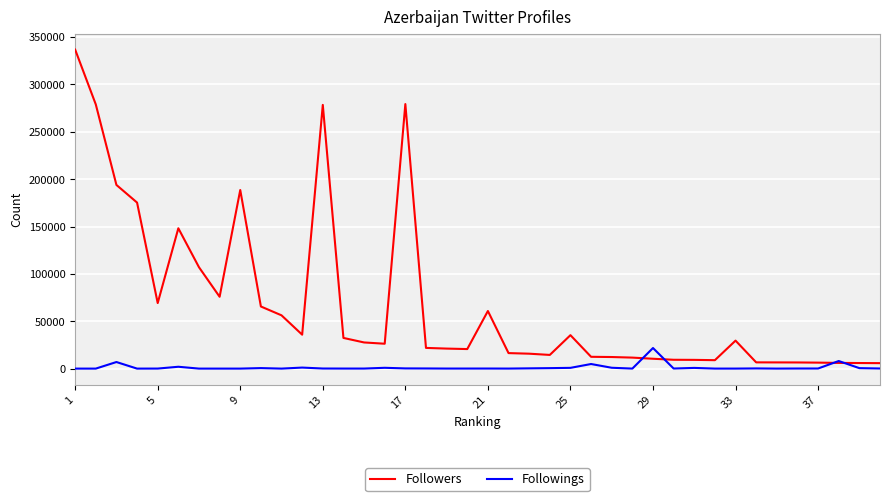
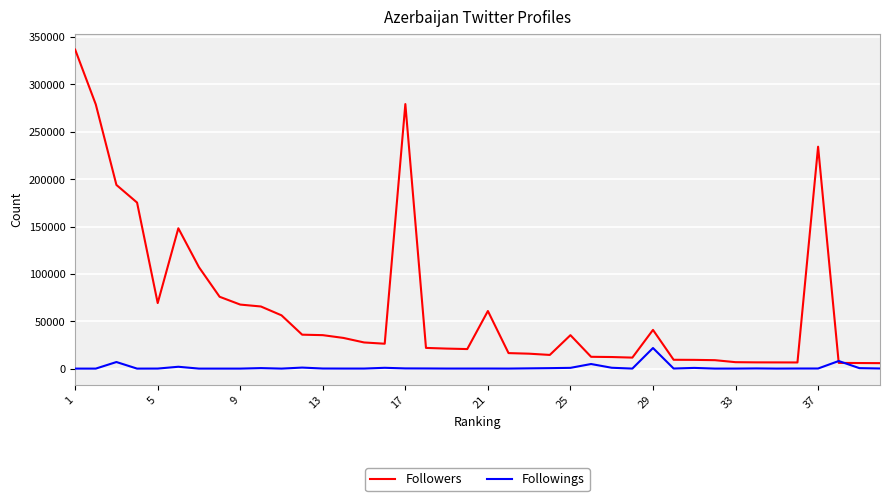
  {
    "Followers": {
      "1": 340000,
      "5": 70000,
-     "9": 190000,
-     "13": 280000,
+     "9": 70000,
+     "13": 40000,
      "17": 280000,
      "21": 60000,
      "25": 40000,
-     "29": 10000,
-     "33": 30000,
-     "37": 10000
+     "29": 40000,
+     "33": 10000,
+     "37": 230000
    },
    "Followings": {
      "1": 0,
      "5": 0,
      "9": 0,
      "13": 0,
      "17": 0,
      "21": 0,
      "25": 0,
      "29": 20000,
      "33": 0,
      "37": 0
    }
  }
